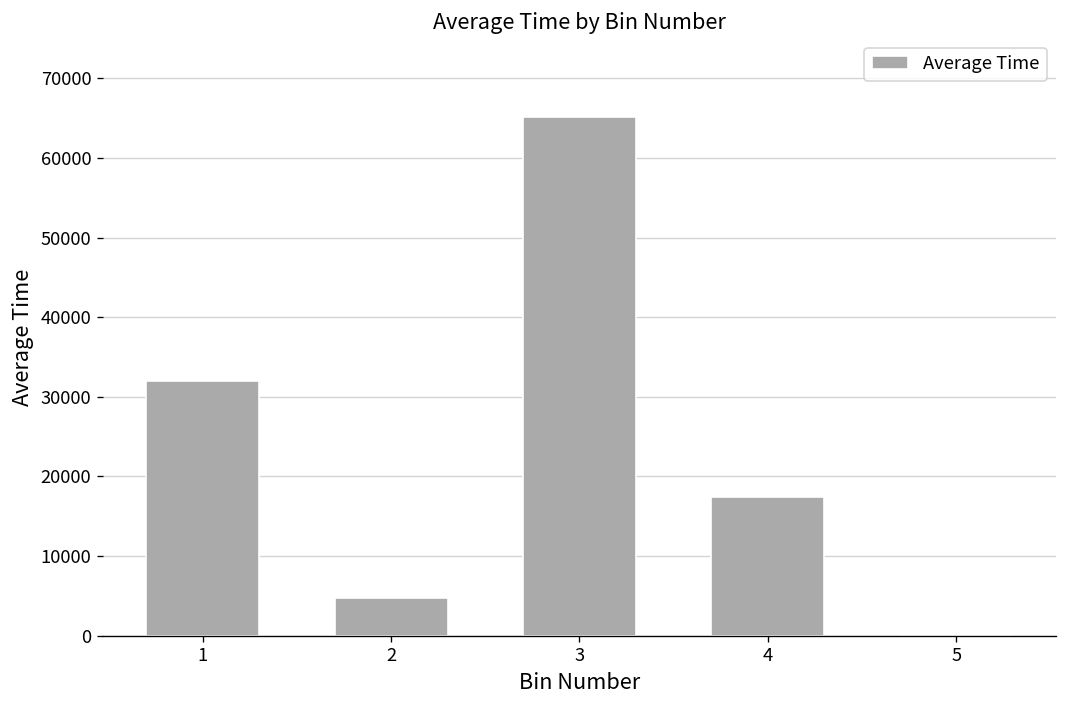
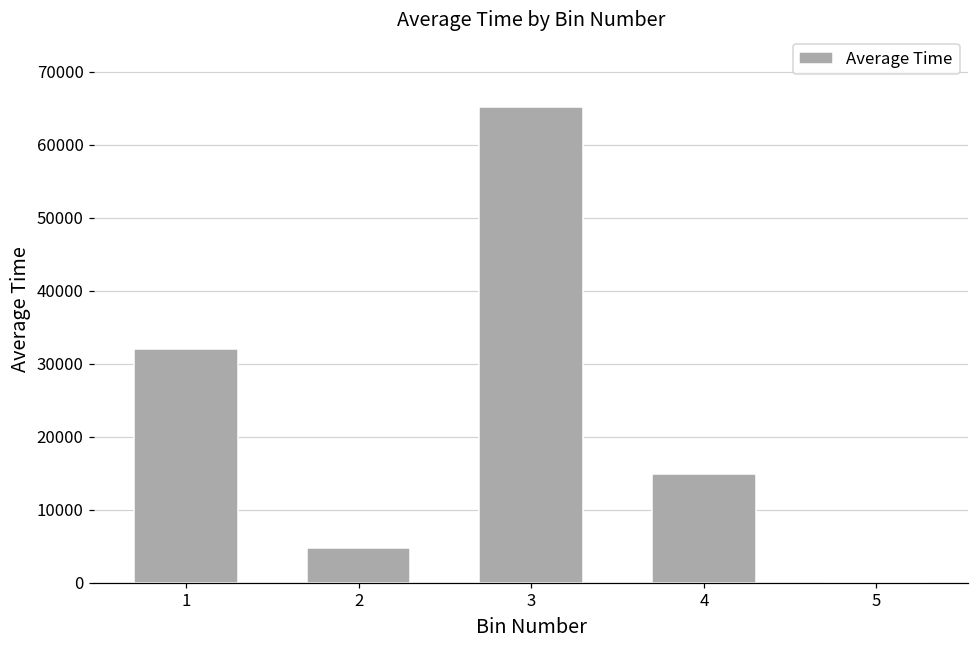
  {
    "1": 32000,
    "2": 5000,
    "3": 65000,
-   "4": 17000,
+   "4": 15000,
    "5": 0
  }
